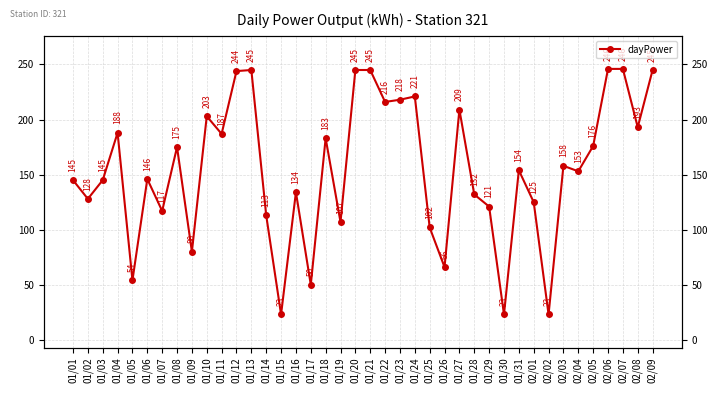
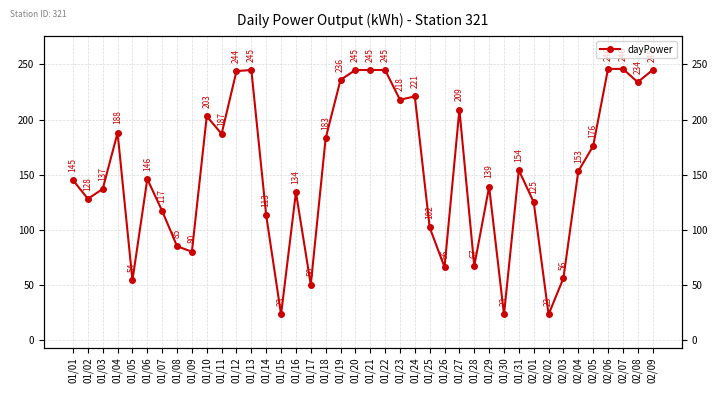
  {
    "01/01": 145,
    "01/02": 128,
-   "01/03": 145,
+   "01/03": 137,
    "01/04": 188,
    "01/05": 54,
    "01/06": 146,
    "01/07": 117,
-   "01/08": 175,
+   "01/08": 85,
    "01/09": 80,
    "01/10": 203,
    "01/11": 187,
    "01/12": 244,
    "01/13": 245,
    "01/14": 113,
    "01/15": 23,
    "01/16": 134,
    "01/17": 50,
    "01/18": 183,
-   "01/19": 107,
+   "01/19": 236,
    "01/20": 245,
    "01/21": 245,
-   "01/22": 216,
+   "01/22": 245,
    "01/23": 218,
    "01/24": 221,
    "01/25": 102,
    "01/26": 66,
    "01/27": 209,
-   "01/28": 132,
-   "01/29": 121,
+   "01/28": 67,
+   "01/29": 139,
    "01/30": 23,
    "01/31": 154,
    "02/01": 125,
    "02/02": 23,
-   "02/03": 158,
+   "02/03": 56,
    "02/04": 153,
    "02/05": 176,
-   "02/08": 193
+   "02/08": 234
  }
